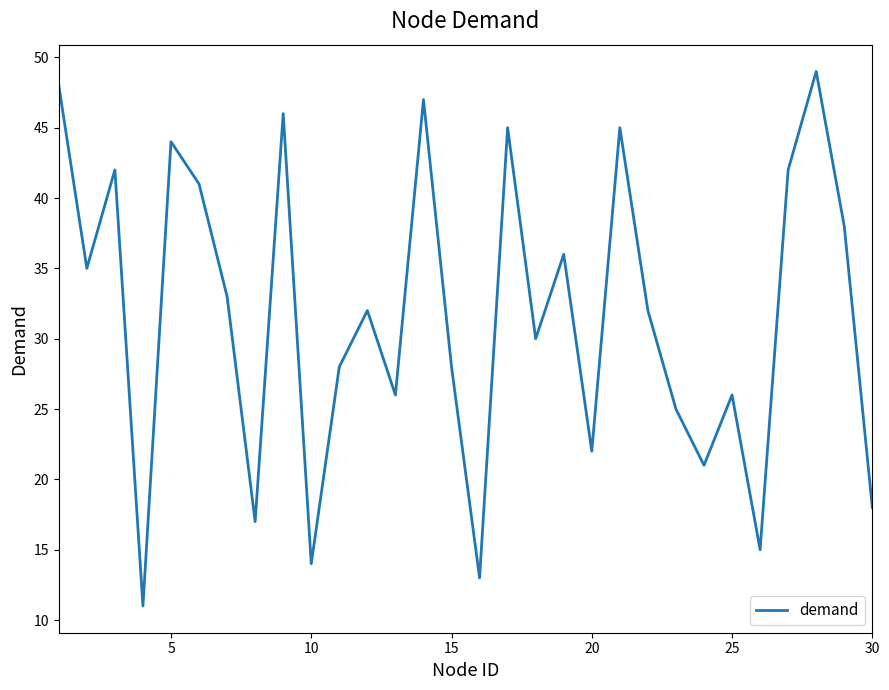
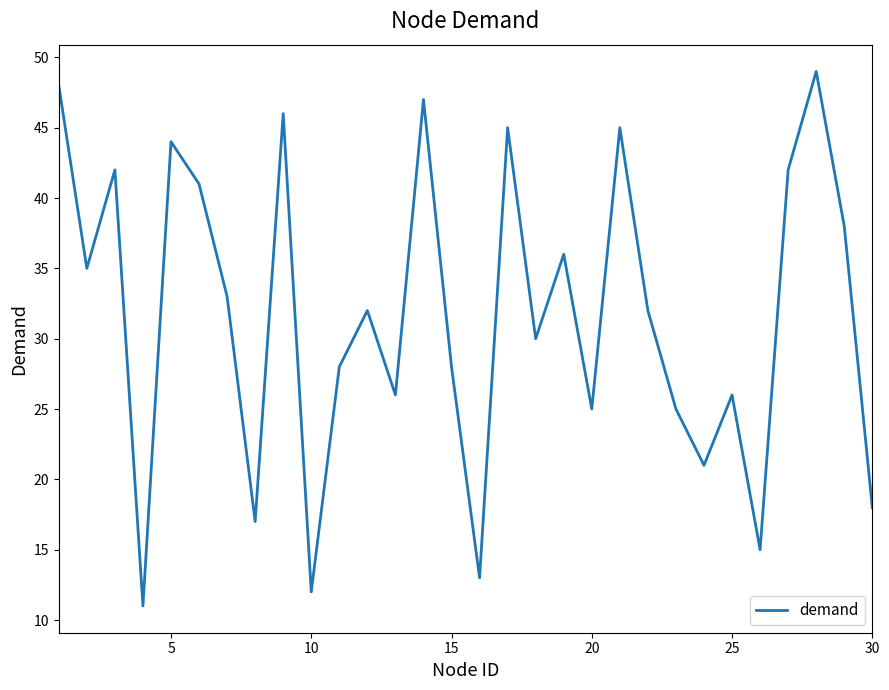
  {
    "5": 44,
-   "10": 14,
+   "10": 12,
    "15": 28,
-   "20": 22,
+   "20": 25,
    "25": 26,
    "30": 18
  }
